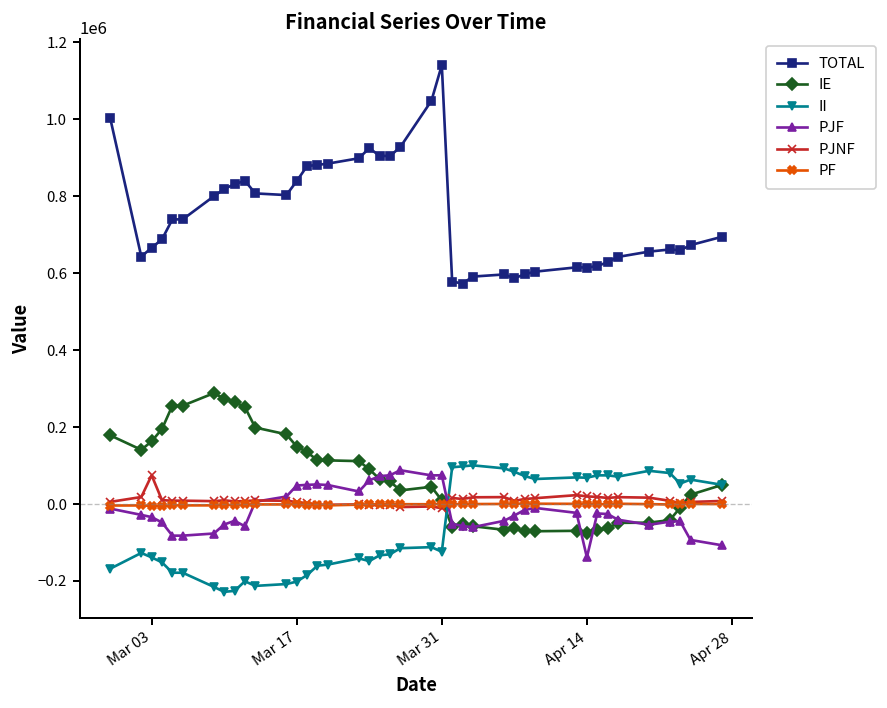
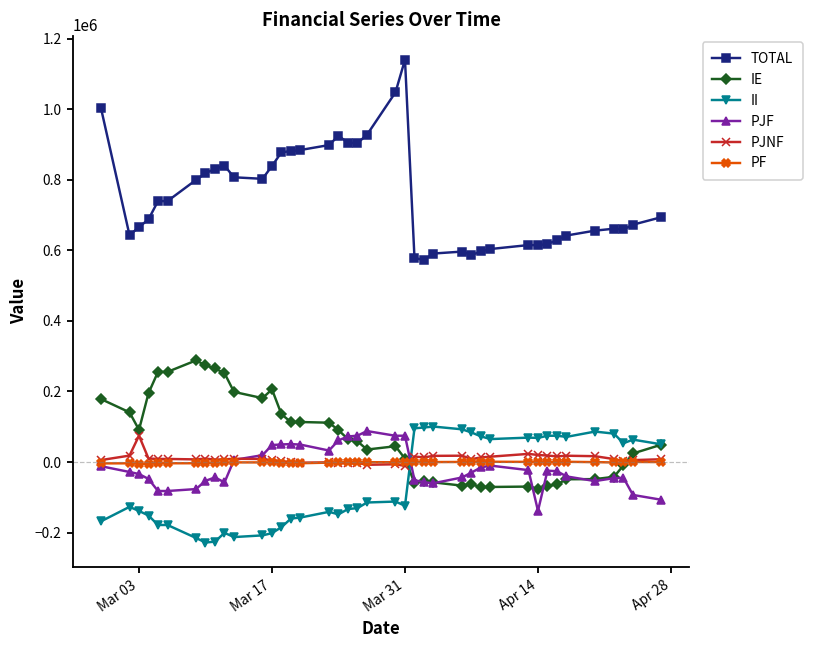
  {
    "TOTAL": {
      "Mar 03": 670000,
      "Mar 17": 840000,
      "Mar 31": 1140000,
      "Apr 14": 610000
    },
    "IE": {
-     "Mar 03": 160000,
-     "Mar 17": 150000,
+     "Mar 03": 90000,
+     "Mar 17": 210000,
      "Mar 31": 10000,
      "Apr 14": -80000
    },
    "II": {
      "Mar 03": -140000,
      "Mar 17": -200000,
      "Mar 31": -120000,
      "Apr 14": 70000
    },
    "PJF": {
      "Mar 03": -30000,
      "Mar 17": 50000,
      "Mar 31": 70000,
      "Apr 14": -140000
    },
    "PJNF": {
      "Mar 03": 70000,
      "Mar 31": -10000,
      "Apr 14": 20000
    },
    "PF": {
      "Mar 03": 0,
      "Mar 31": 0,
      "Apr 14": 0
    }
  }
